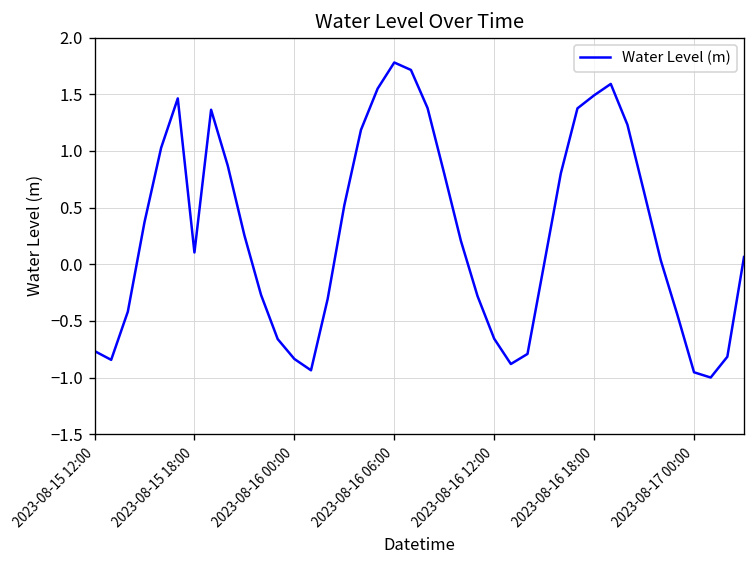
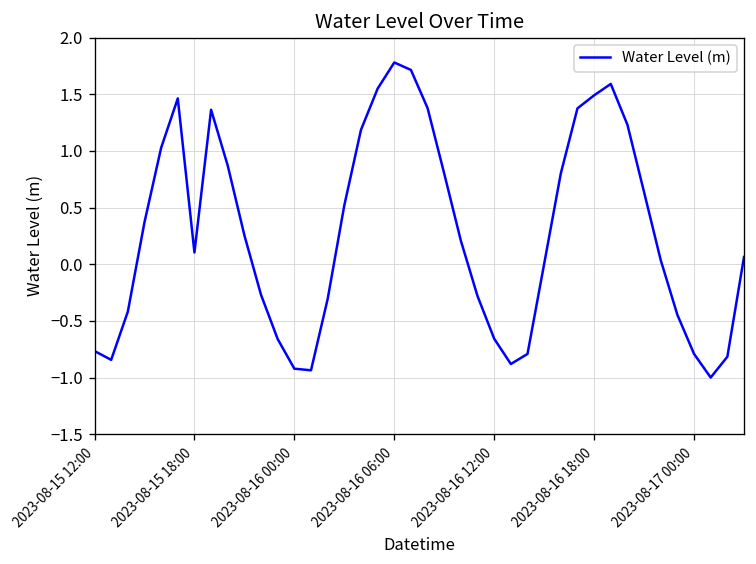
  {
    "2023-08-15 12:00": -0.8,
    "2023-08-15 18:00": 0.1,
-   "2023-08-16 00:00": -0.8,
+   "2023-08-16 00:00": -0.9,
    "2023-08-16 06:00": 1.8,
    "2023-08-16 12:00": -0.7,
    "2023-08-16 18:00": 1.5,
-   "2023-08-17 00:00": -1.0
+   "2023-08-17 00:00": -0.8
  }
